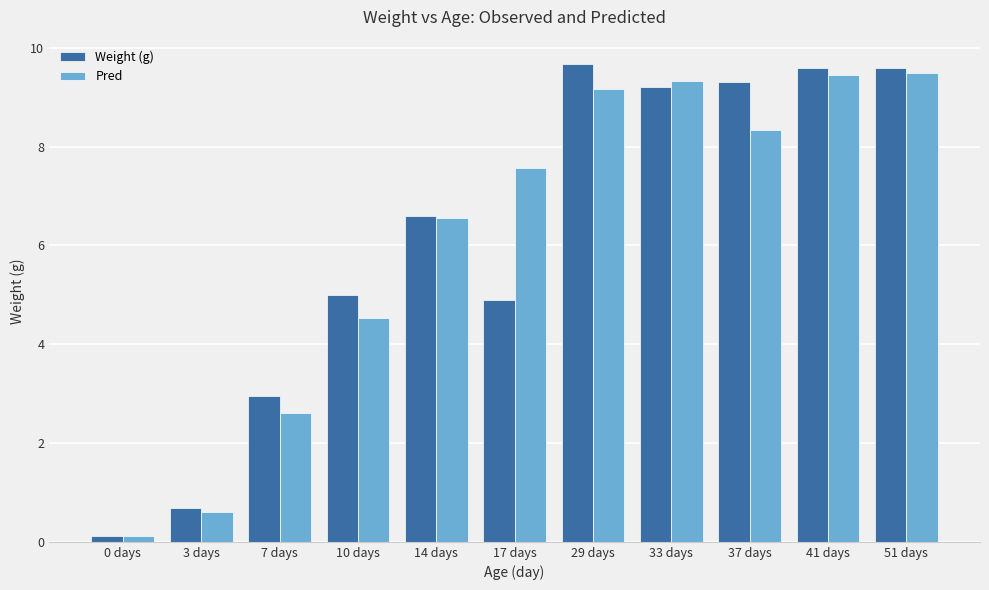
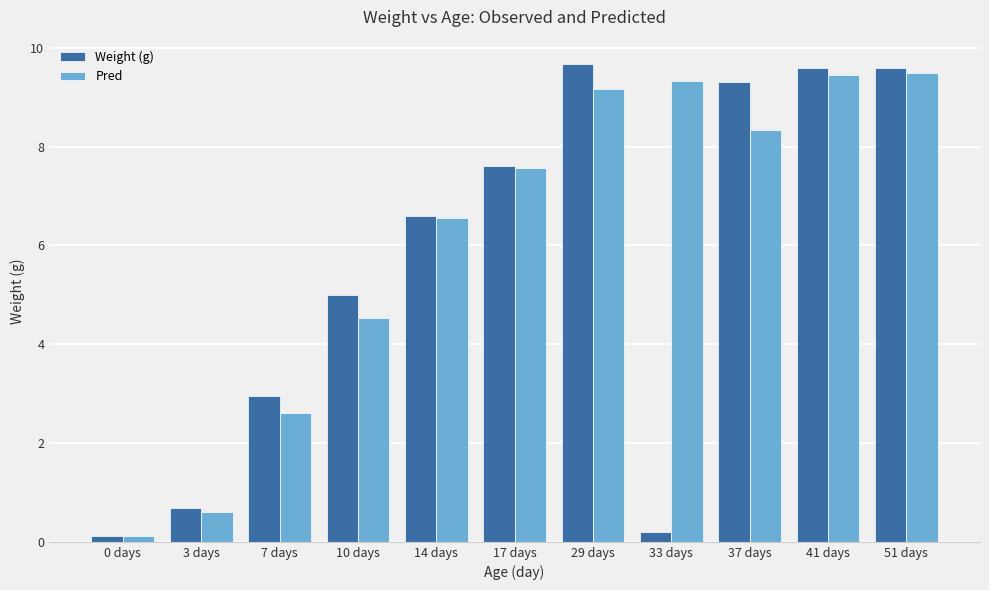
  {
    "Weight (g)": {
      "0 days": 0.1,
      "3 days": 0.7,
      "7 days": 3.0,
      "10 days": 5.0,
      "14 days": 6.6,
-     "17 days": 4.9,
+     "17 days": 7.6,
      "29 days": 9.7,
-     "33 days": 9.2,
+     "33 days": 0.2,
      "37 days": 9.3,
      "41 days": 9.6,
      "51 days": 9.6
    },
    "Pred": {
      "0 days": 0.1,
      "3 days": 0.6,
      "7 days": 2.6,
      "10 days": 4.5,
      "14 days": 6.5,
      "17 days": 7.6,
      "29 days": 9.2,
      "33 days": 9.3,
      "37 days": 8.3,
      "41 days": 9.4,
      "51 days": 9.5
    }
  }
